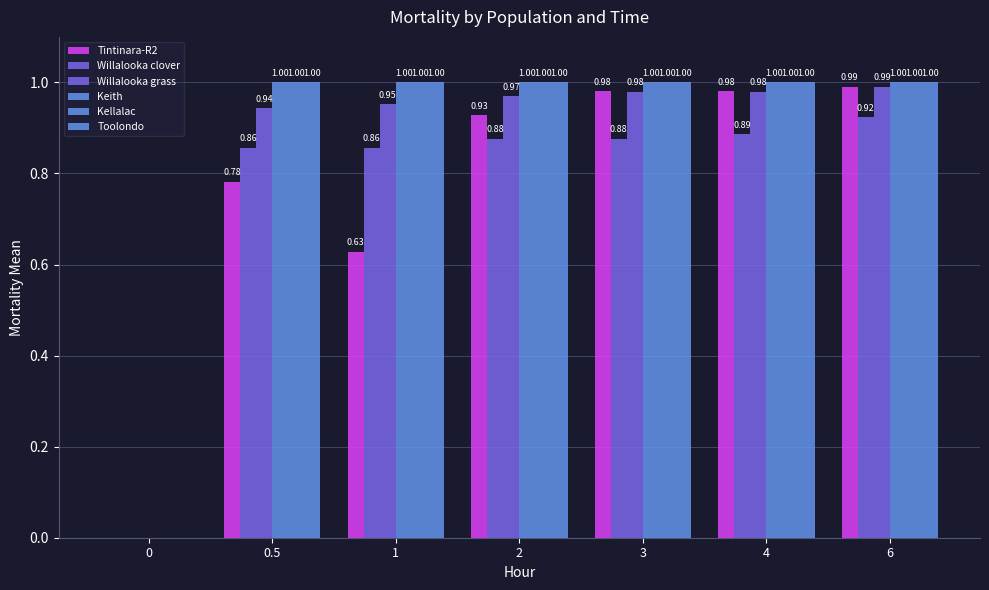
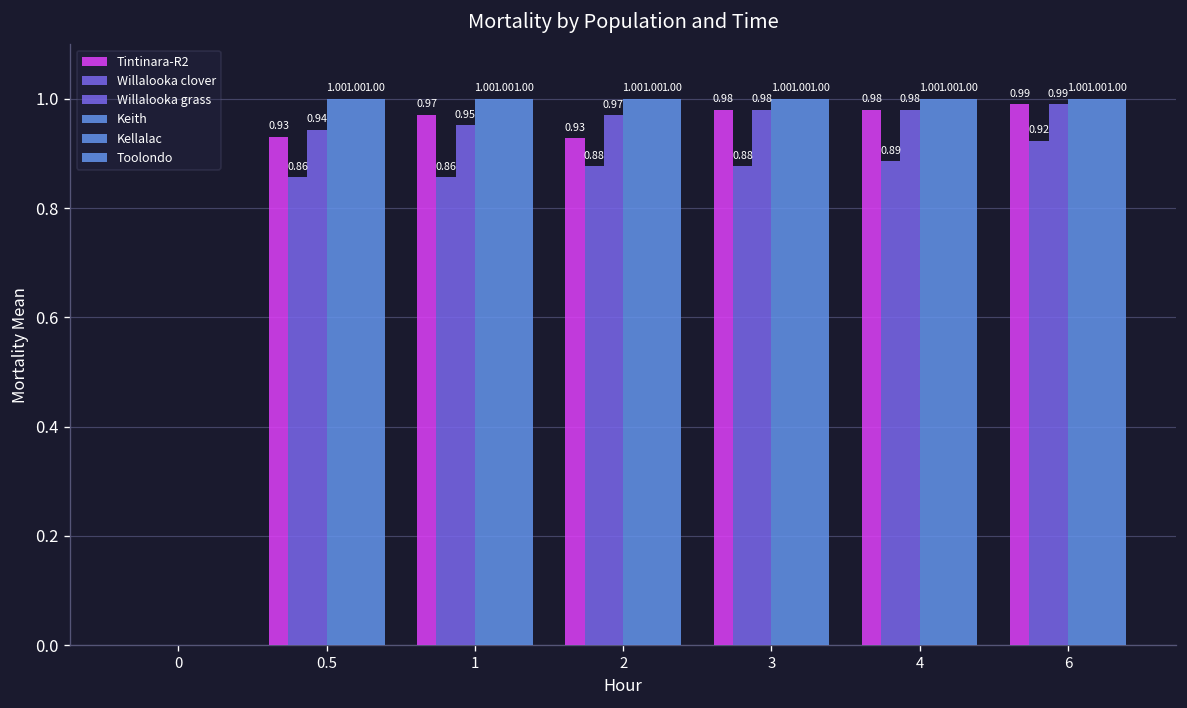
  {
    "Tintinara-R2": {
-     "0.5": 0.78,
-     "1": 0.63,
+     "0.5": 0.93,
+     "1": 0.97,
      "2": 0.93,
      "3": 0.98,
      "4": 0.98,
      "6": 0.99
    }
  }
